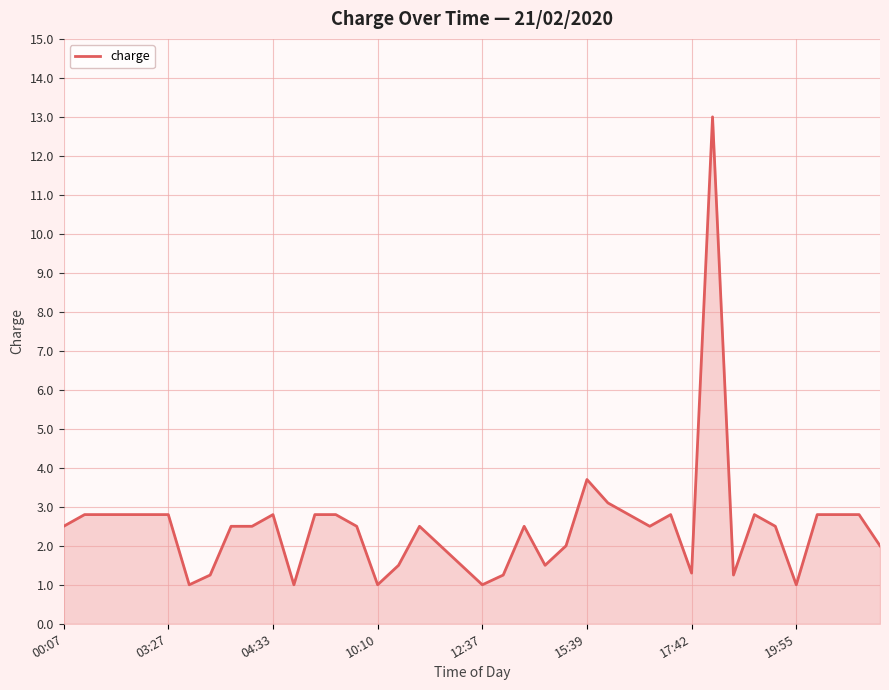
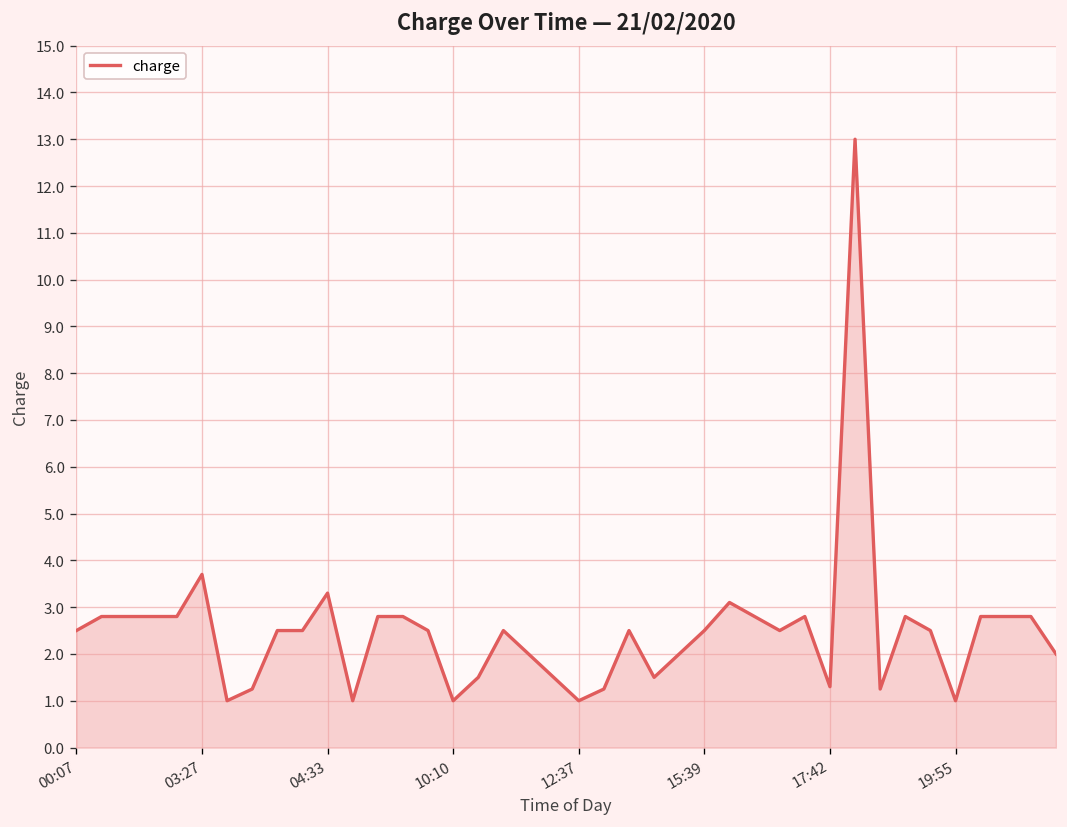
  {
    "00:07": 2.5,
-   "03:27": 2.8,
-   "04:33": 2.8,
+   "03:27": 3.7,
+   "04:33": 3.3,
    "10:10": 1.0,
    "12:37": 1.0,
-   "15:39": 3.7,
+   "15:39": 2.5,
    "17:42": 1.3,
    "19:55": 1.0
  }
